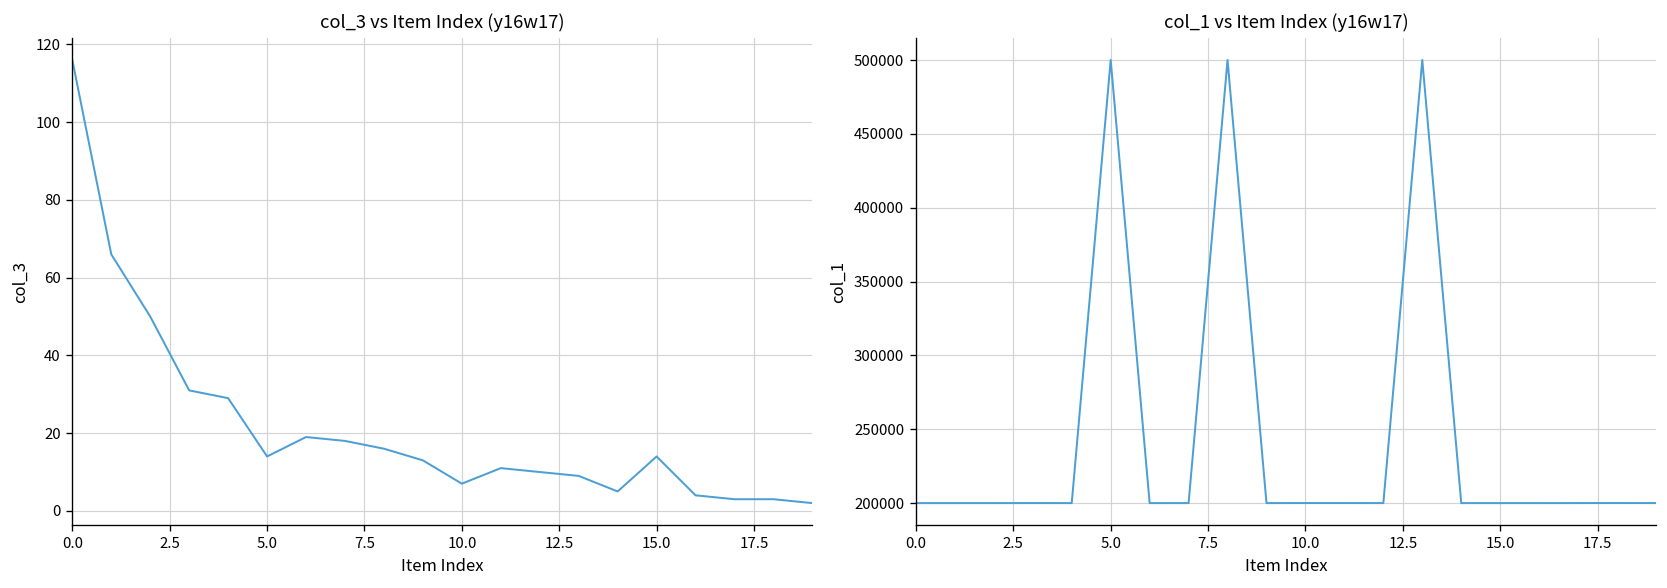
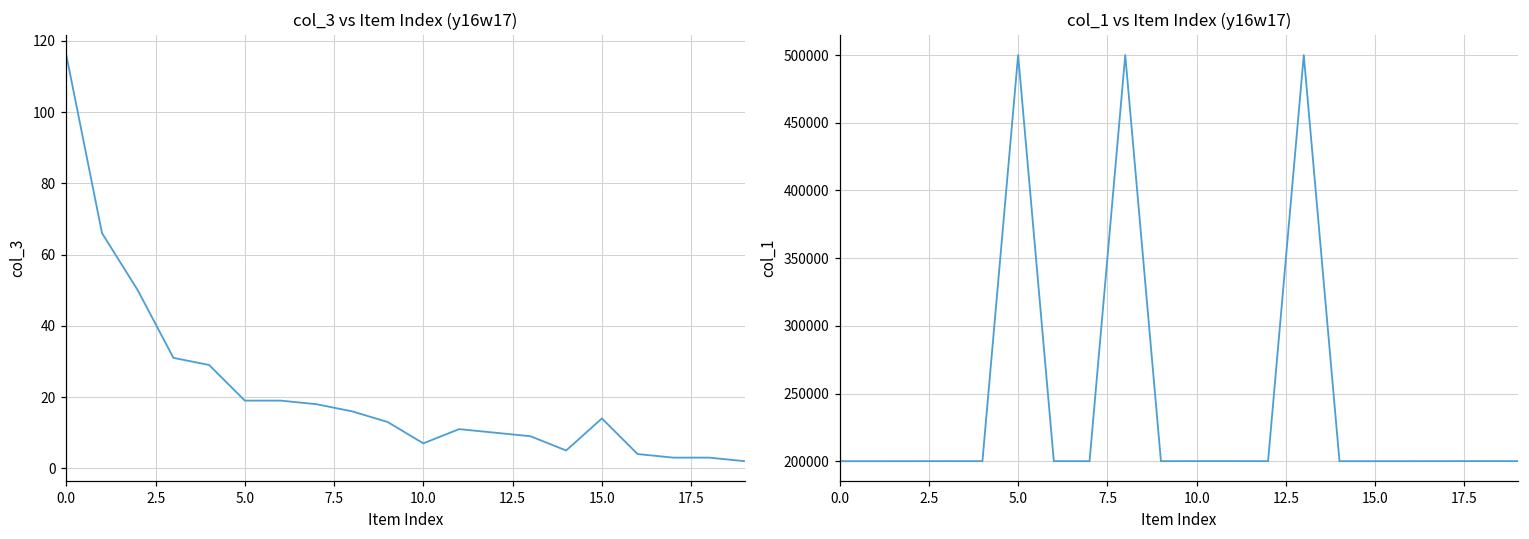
  {
    "col_3 vs Item Index (y16w17)": {
      "0.0": 116,
-     "5.0": 14,
+     "5.0": 19,
      "10.0": 7,
      "15.0": 14
    },
    "col_1 vs Item Index (y16w17)": {
      "0.0": 200000,
      "5.0": 500000,
      "10.0": 200000,
      "15.0": 200000
    }
  }
